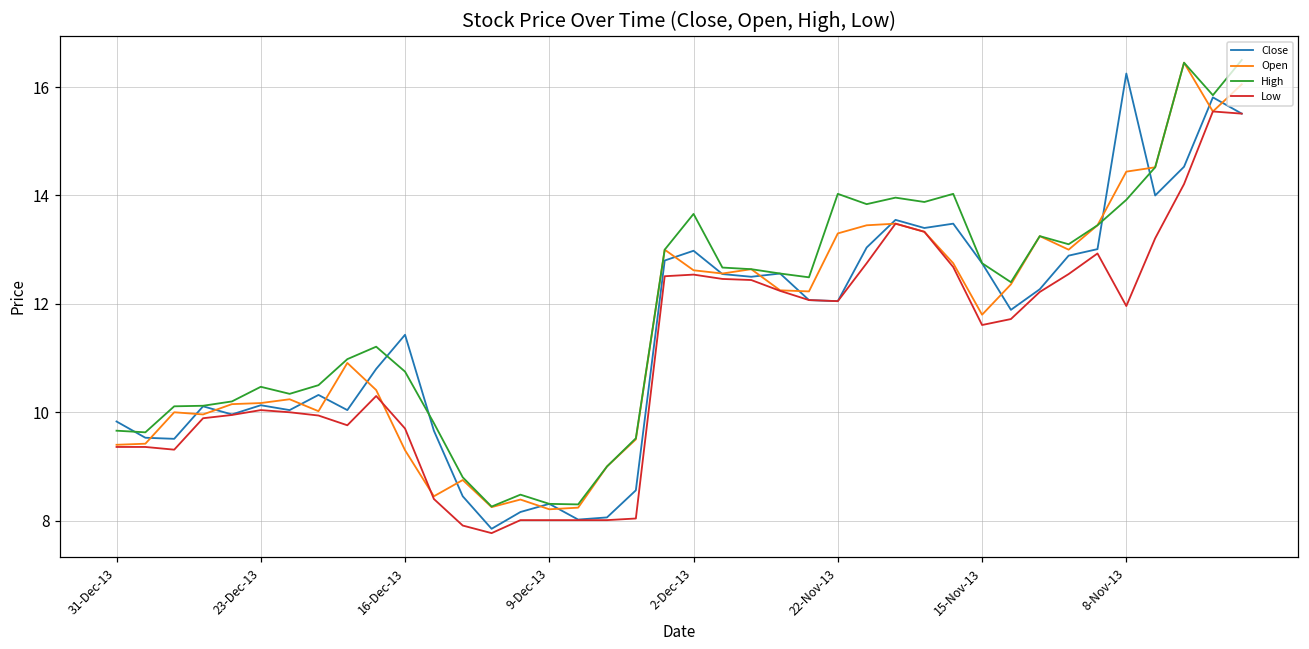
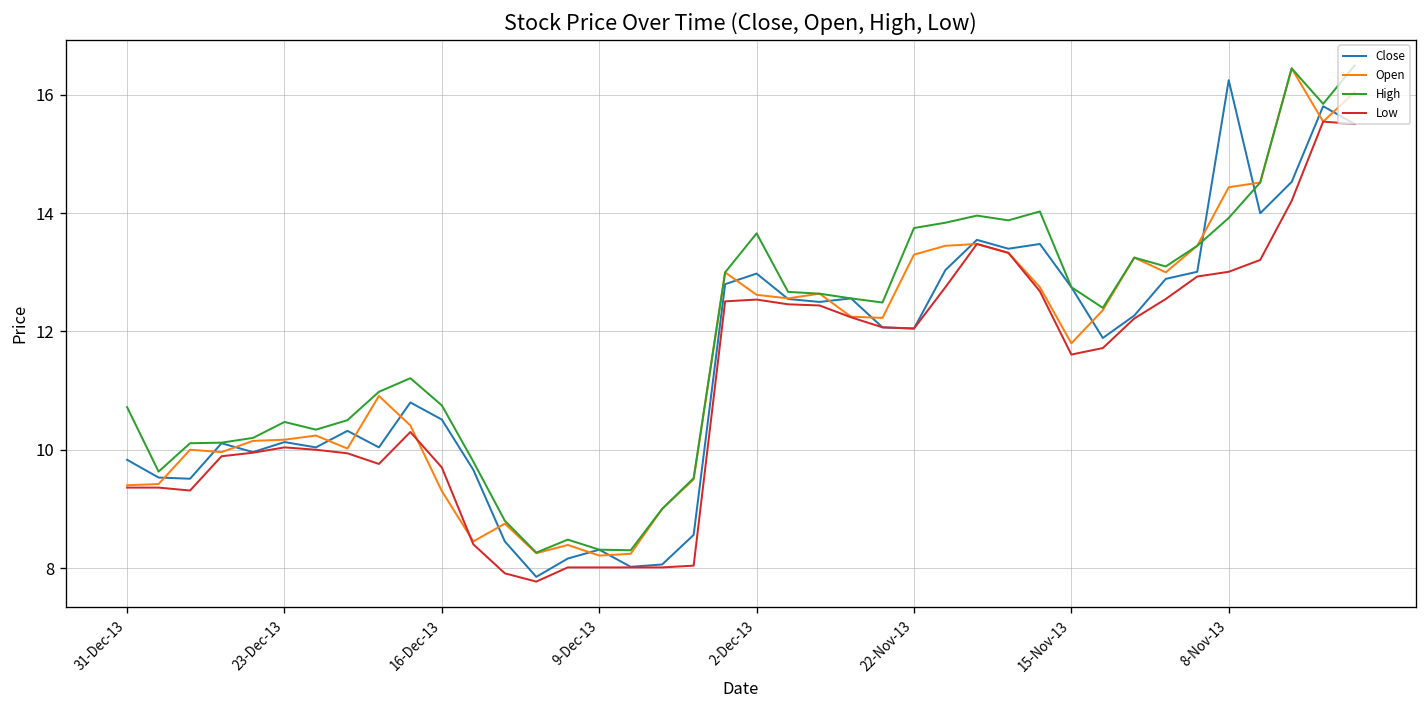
  {
    "Close": {
      "31-Dec-13": 9.8,
-     "16-Dec-13": 11.4,
+     "16-Dec-13": 10.5,
      "2-Dec-13": 13.0,
      "8-Nov-13": 16.3
    },
    "Open": {
      "16-Dec-13": 9.3,
      "9-Dec-13": 8.2,
      "2-Dec-13": 12.6,
      "22-Nov-13": 13.3,
      "15-Nov-13": 11.8,
      "8-Nov-13": 14.4
    },
    "High": {
-     "31-Dec-13": 9.7,
+     "31-Dec-13": 10.7,
      "23-Dec-13": 10.5,
      "16-Dec-13": 10.8,
      "2-Dec-13": 13.7,
-     "22-Nov-13": 14.0,
+     "22-Nov-13": 13.8,
      "8-Nov-13": 13.9
    },
    "Low": {
      "23-Dec-13": 10.0,
      "16-Dec-13": 9.7,
      "9-Dec-13": 8.0,
      "2-Dec-13": 12.5,
      "15-Nov-13": 11.6,
-     "8-Nov-13": 12.0
+     "8-Nov-13": 13.0
    }
  }
